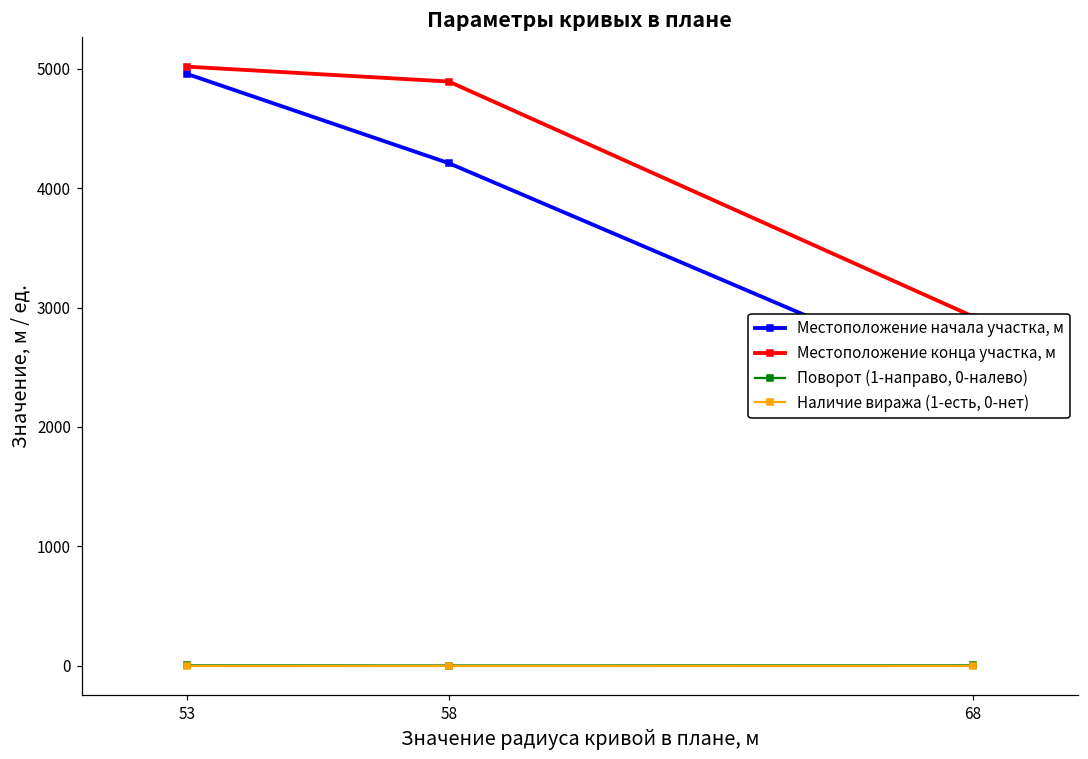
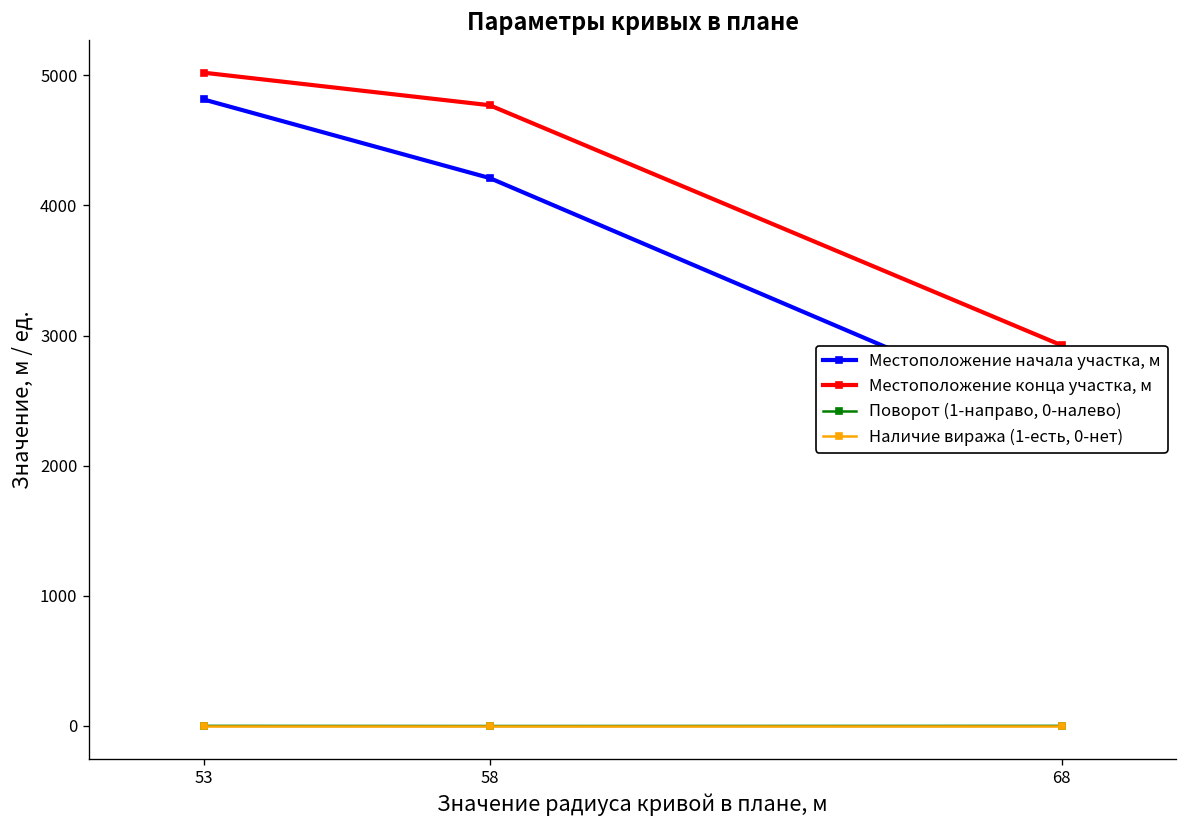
  {
    "Местоположение начала участка, м": {
-     "53": 4960,
+     "53": 4810,
      "58": 4210
    },
    "Местоположение конца участка, м": {
      "53": 5020,
-     "58": 4890,
+     "58": 4770,
      "68": 2930
    },
    "Наличие виража (1-есть, 0-нет)": {
      "53": 0,
      "58": 0,
      "68": 0
    }
  }
